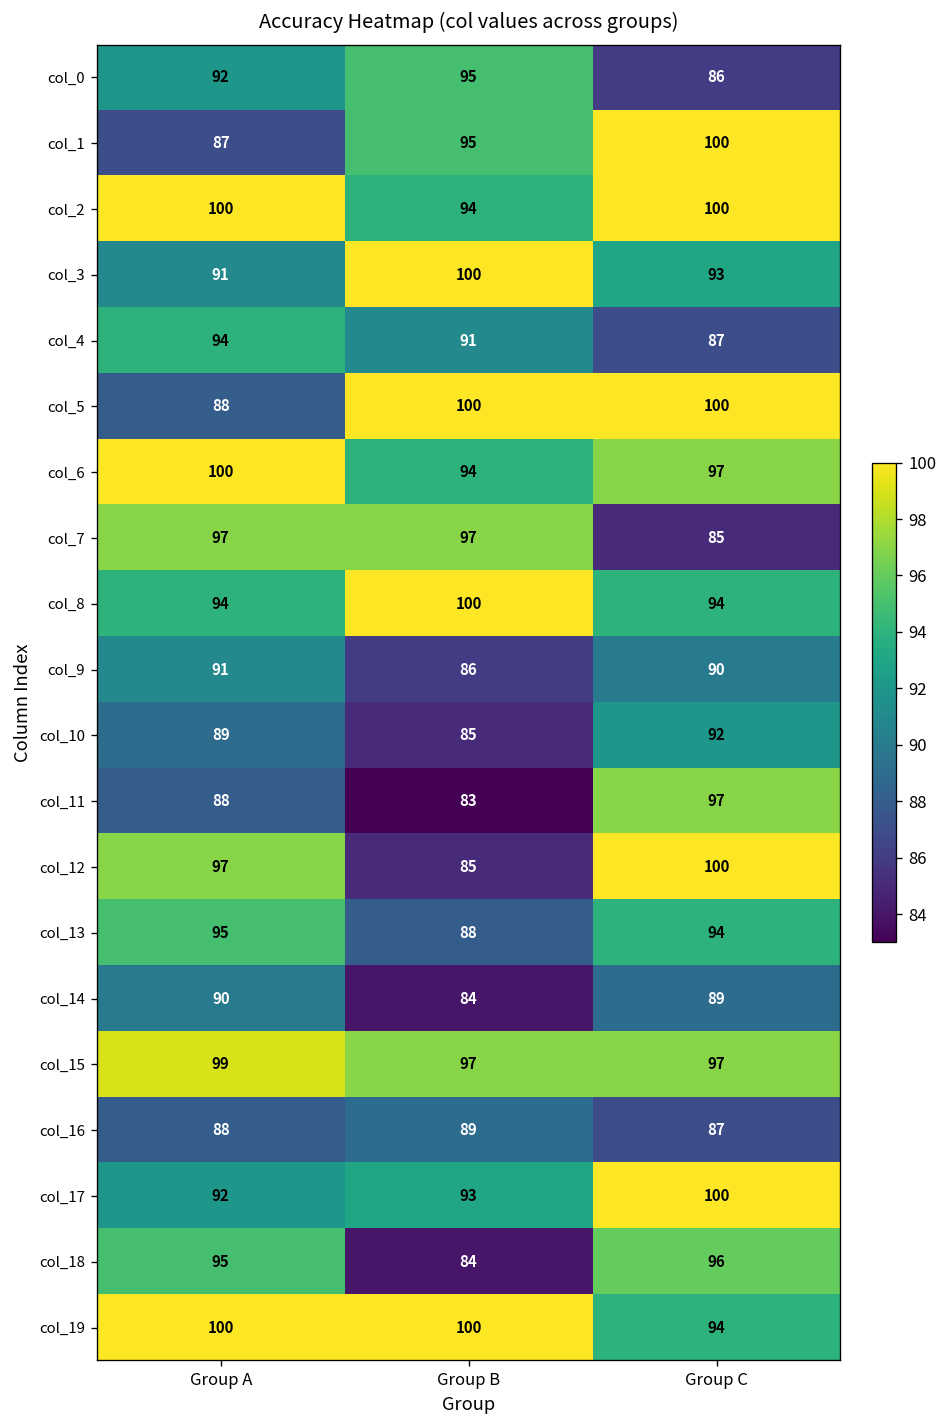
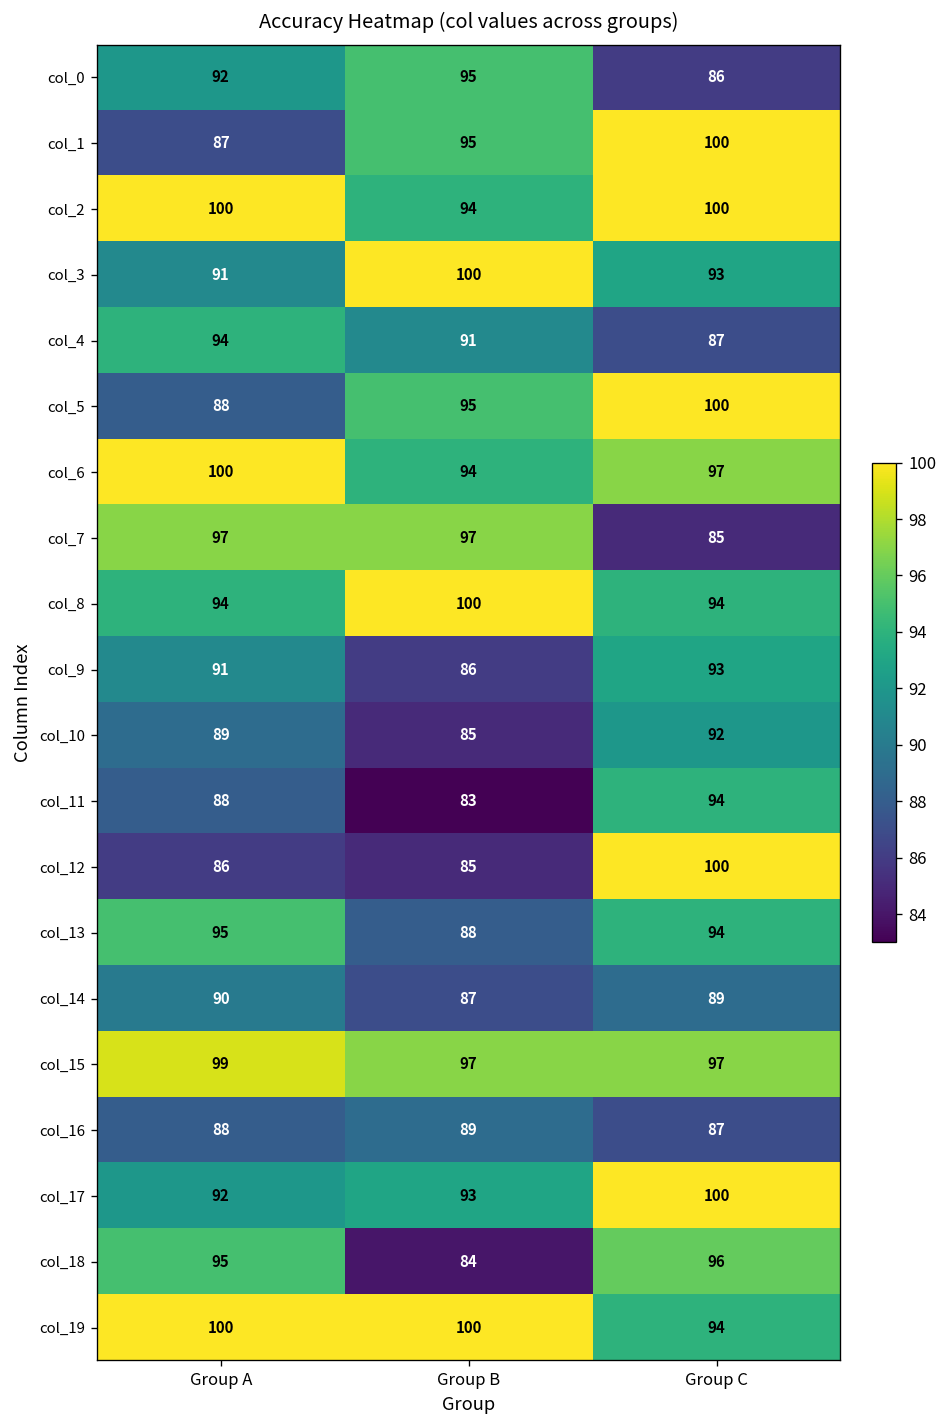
  {
    "col_0": {
      "Group A": 92,
      "Group B": 95,
      "Group C": 86
    },
    "col_1": {
      "Group A": 87,
      "Group B": 95,
      "Group C": 100
    },
    "col_2": {
      "Group A": 100,
      "Group B": 94,
      "Group C": 100
    },
    "col_3": {
      "Group A": 91,
      "Group B": 100,
      "Group C": 93
    },
    "col_4": {
      "Group A": 94,
      "Group B": 91,
      "Group C": 87
    },
    "col_5": {
      "Group A": 88,
-     "Group B": 100,
+     "Group B": 95,
      "Group C": 100
    },
    "col_6": {
      "Group A": 100,
      "Group B": 94,
      "Group C": 97
    },
    "col_7": {
      "Group A": 97,
      "Group B": 97,
      "Group C": 85
    },
    "col_8": {
      "Group A": 94,
      "Group B": 100,
      "Group C": 94
    },
    "col_9": {
      "Group A": 91,
      "Group B": 86,
-     "Group C": 90
+     "Group C": 93
    },
    "col_10": {
      "Group A": 89,
      "Group B": 85,
      "Group C": 92
    },
    "col_11": {
      "Group A": 88,
      "Group B": 83,
-     "Group C": 97
+     "Group C": 94
    },
    "col_12": {
-     "Group A": 97,
+     "Group A": 86,
      "Group B": 85,
      "Group C": 100
    },
    "col_13": {
      "Group A": 95,
      "Group B": 88,
      "Group C": 94
    },
    "col_14": {
      "Group A": 90,
-     "Group B": 84,
+     "Group B": 87,
      "Group C": 89
    },
    "col_15": {
      "Group A": 99,
      "Group B": 97,
      "Group C": 97
    },
    "col_16": {
      "Group A": 88,
      "Group B": 89,
      "Group C": 87
    },
    "col_17": {
      "Group A": 92,
      "Group B": 93,
      "Group C": 100
    },
    "col_18": {
      "Group A": 95,
      "Group B": 84,
      "Group C": 96
    },
    "col_19": {
      "Group A": 100,
      "Group B": 100,
      "Group C": 94
    }
  }
